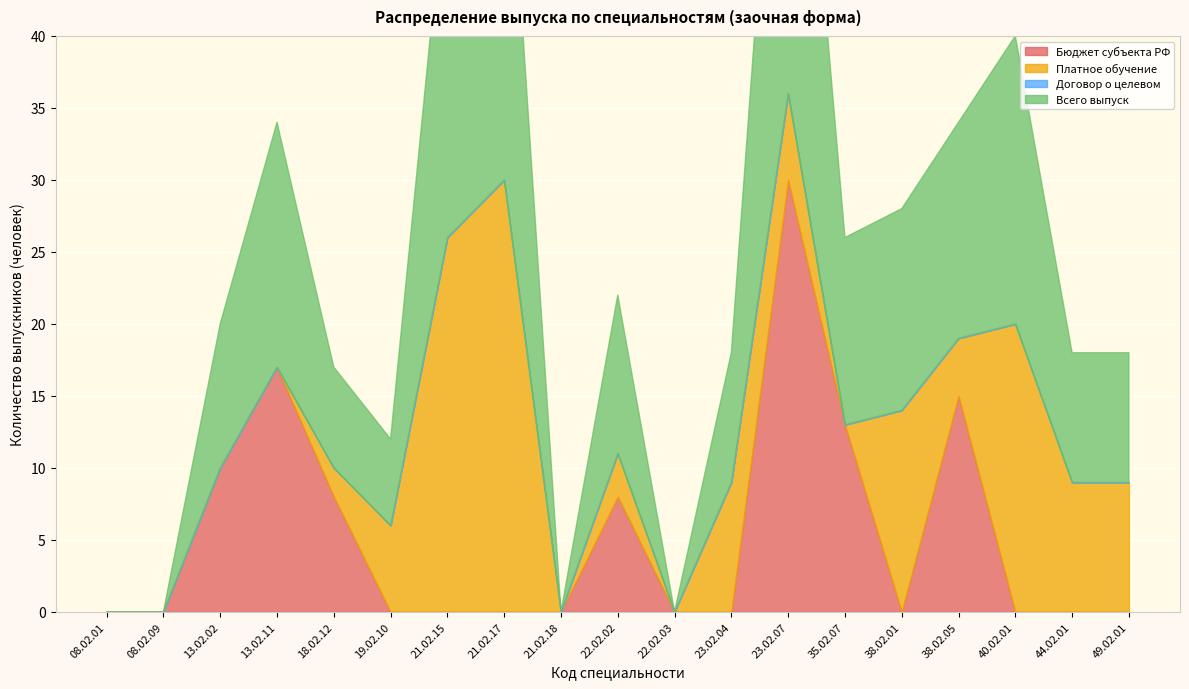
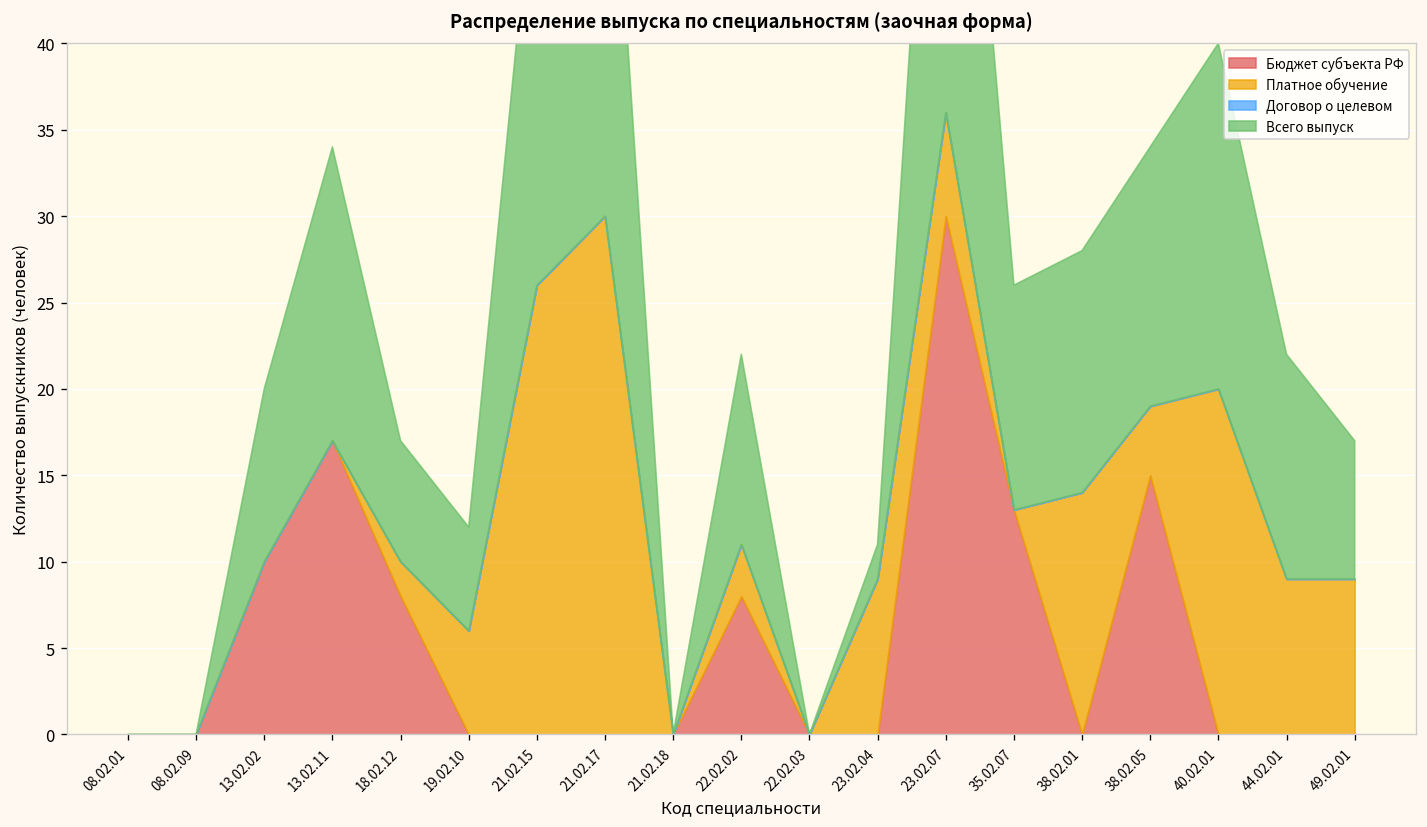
  {
    "Бюджет субъекта РФ": {
      "18.02.12": 8,
      "19.02.10": 0,
      "21.02.15": 0,
      "21.02.17": 0,
      "22.02.02": 8,
      "23.02.04": 0,
      "23.02.07": 30,
      "38.02.01": 0,
      "38.02.05": 15,
      "40.02.01": 0,
      "44.02.01": 0,
      "49.02.01": 0
    },
    "Всего выпуск": {
      "13.02.02": 10,
      "13.02.11": 17,
      "18.02.12": 7,
      "19.02.10": 6,
      "22.02.02": 11,
-     "23.02.04": 9,
+     "23.02.04": 2,
      "35.02.07": 13,
      "38.02.01": 14,
      "38.02.05": 15,
      "40.02.01": 20,
-     "44.02.01": 9,
-     "49.02.01": 9
+     "44.02.01": 13,
+     "49.02.01": 8
    }
  }
